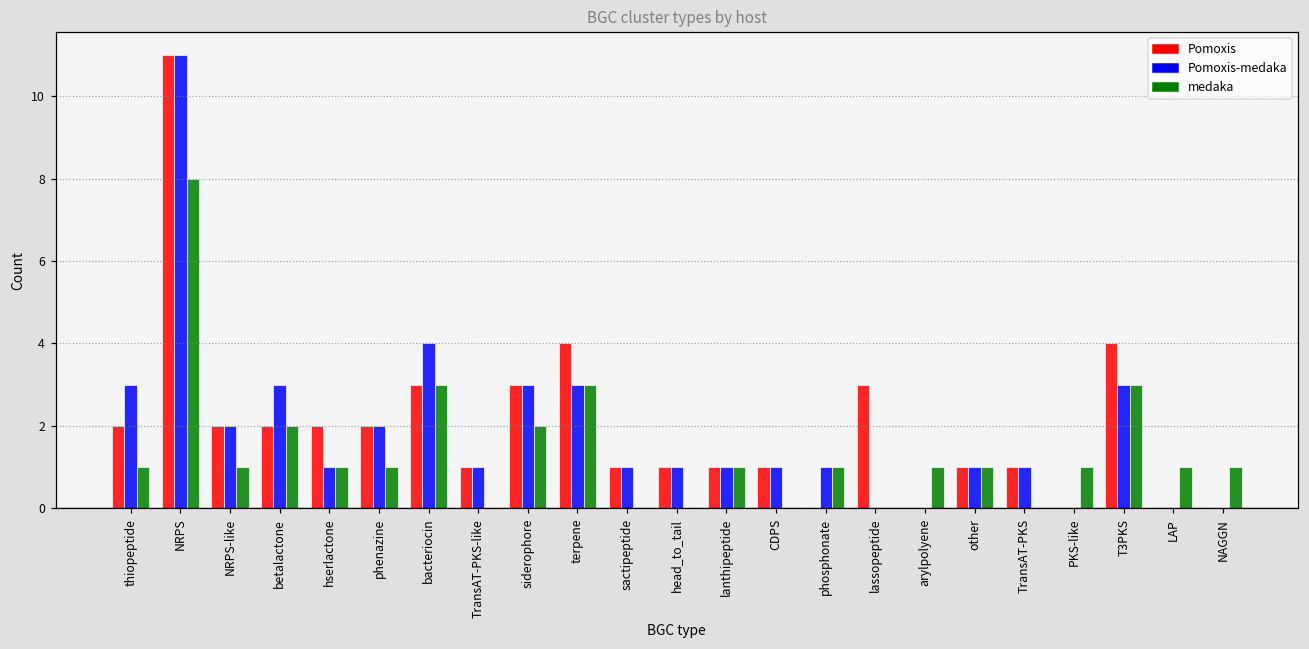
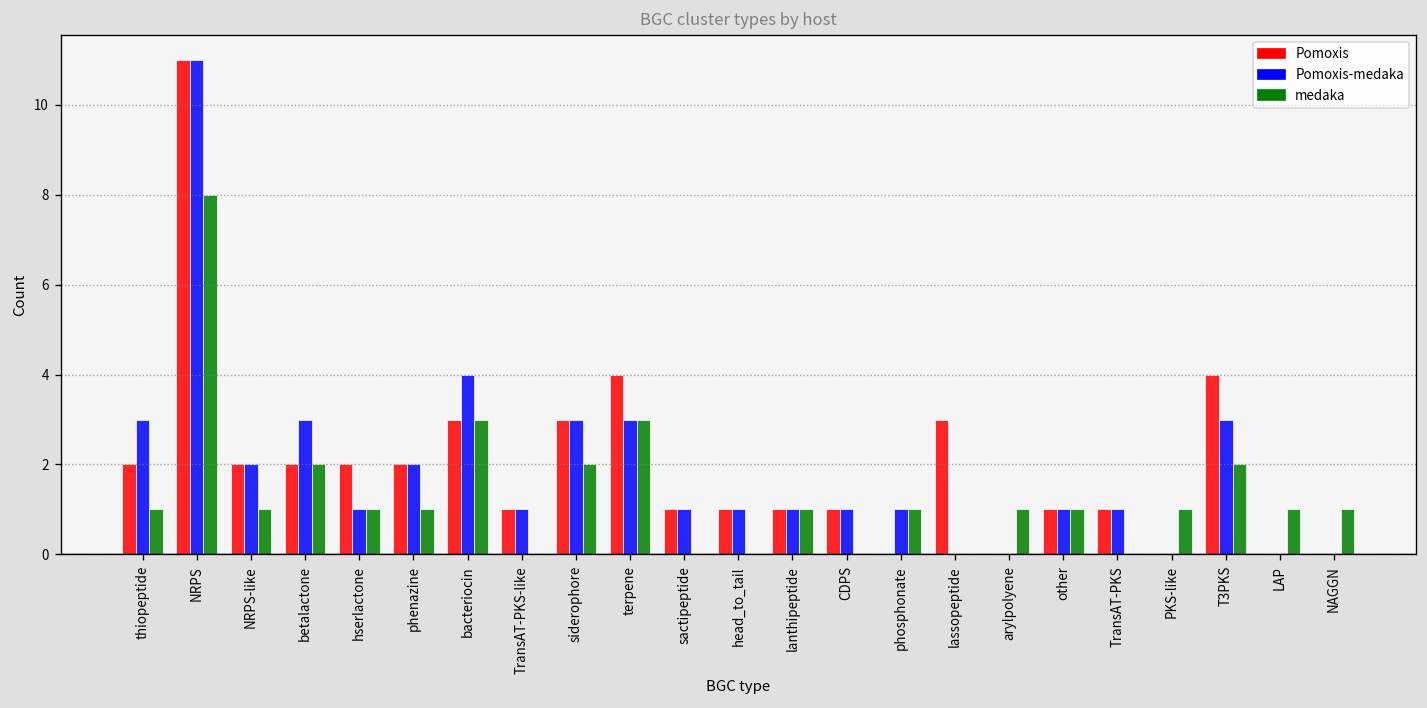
  {
    "Pomoxis": {
      "thiopeptide": 2,
      "NRPS": 11,
      "NRPS-like": 2,
      "betalactone": 2,
      "hserlactone": 2,
      "phenazine": 2,
      "bacteriocin": 3,
      "TransAT-PKS-like": 1,
      "siderophore": 3,
      "terpene": 4,
      "sactipeptide": 1,
      "head_to_tail": 1,
      "lanthipeptide": 1,
      "CDPS": 1,
      "phosphonate": 0,
      "lassopeptide": 3,
      "arylpolyene": 0,
      "other": 1,
      "TransAT-PKS": 1,
      "PKS-like": 0,
      "T3PKS": 4,
      "LAP": 0,
      "NAGGN": 0
    },
    "Pomoxis-medaka": {
      "thiopeptide": 3,
      "NRPS": 11,
      "NRPS-like": 2,
      "betalactone": 3,
      "hserlactone": 1,
      "phenazine": 2,
      "bacteriocin": 4,
      "TransAT-PKS-like": 1,
      "siderophore": 3,
      "terpene": 3,
      "sactipeptide": 1,
      "head_to_tail": 1,
      "lanthipeptide": 1,
      "CDPS": 1,
      "phosphonate": 1,
      "lassopeptide": 0,
      "arylpolyene": 0,
      "other": 1,
      "TransAT-PKS": 1,
      "PKS-like": 0,
      "T3PKS": 3,
      "LAP": 0,
      "NAGGN": 0
    },
    "medaka": {
      "thiopeptide": 1,
      "NRPS": 8,
      "NRPS-like": 1,
      "betalactone": 2,
      "hserlactone": 1,
      "phenazine": 1,
      "bacteriocin": 3,
      "TransAT-PKS-like": 0,
      "siderophore": 2,
      "terpene": 3,
      "sactipeptide": 0,
      "head_to_tail": 0,
      "lanthipeptide": 1,
      "CDPS": 0,
      "phosphonate": 1,
      "lassopeptide": 0,
      "arylpolyene": 1,
      "other": 1,
      "TransAT-PKS": 0,
      "PKS-like": 1,
-     "T3PKS": 3,
+     "T3PKS": 2,
      "LAP": 1,
      "NAGGN": 1
    }
  }
